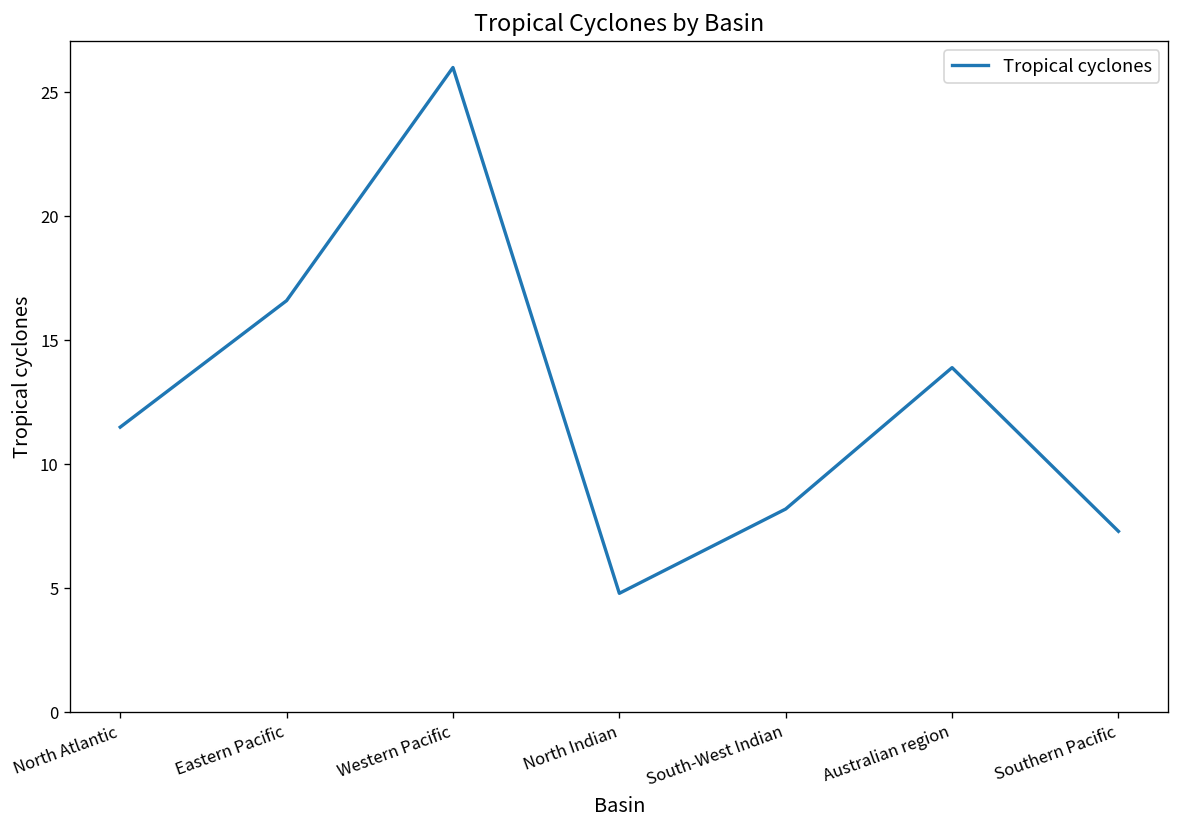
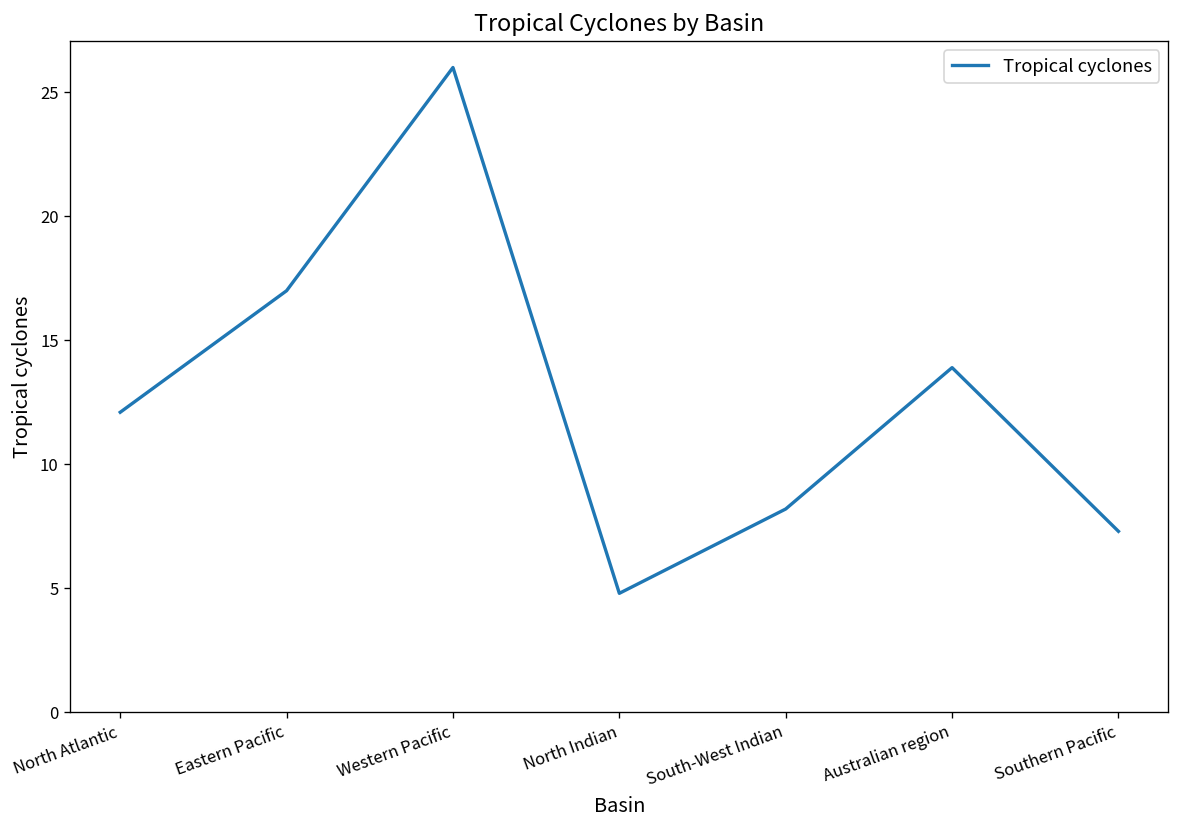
  {
-   "North Atlantic": 11.5,
-   "Eastern Pacific": 16.6,
+   "North Atlantic": 12.1,
+   "Eastern Pacific": 17.0,
    "Western Pacific": 26.0,
    "North Indian": 4.8,
    "South-West Indian": 8.2,
    "Australian region": 13.9,
    "Southern Pacific": 7.3
  }
